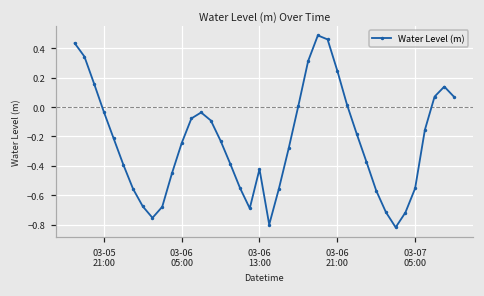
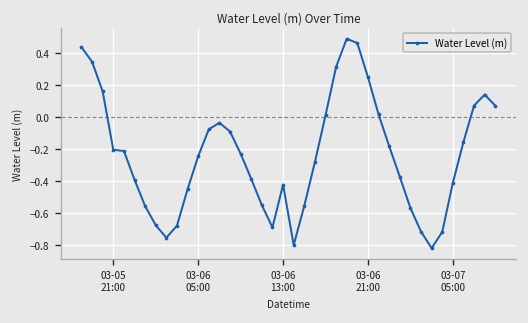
  {
-   "03-05 21:00": -0.03,
+   "03-05 21:00": -0.21,
    "03-06 05:00": -0.25,
    "03-06 13:00": -0.42,
    "03-06 21:00": 0.25,
-   "03-07 05:00": -0.55
+   "03-07 05:00": -0.41
  }
